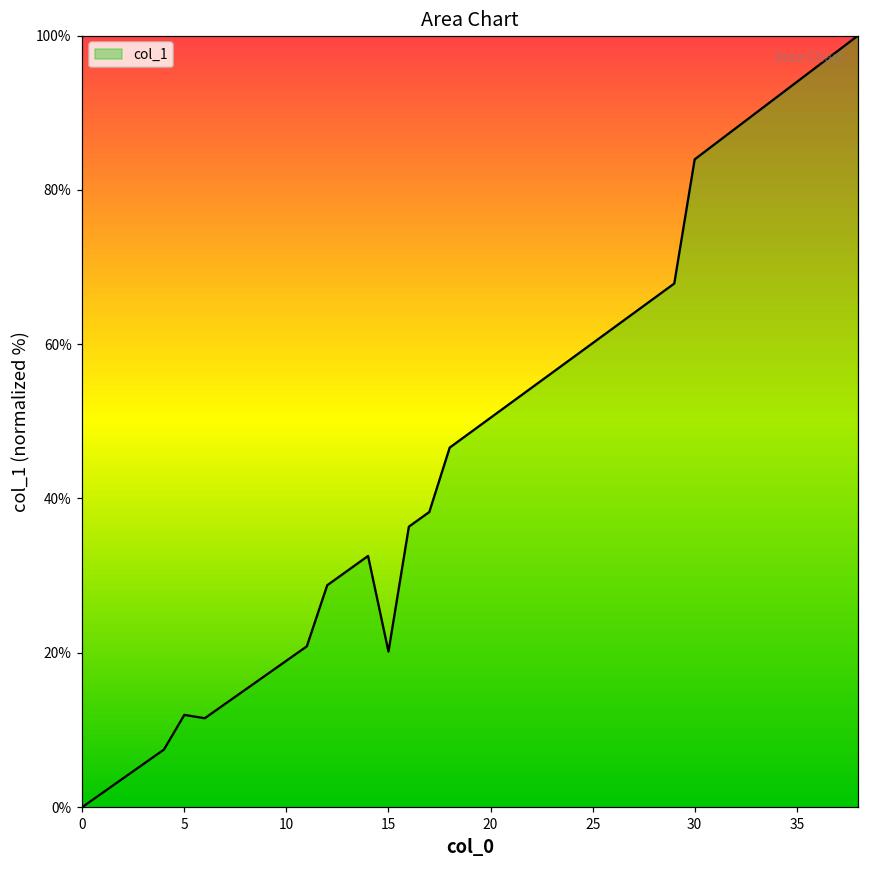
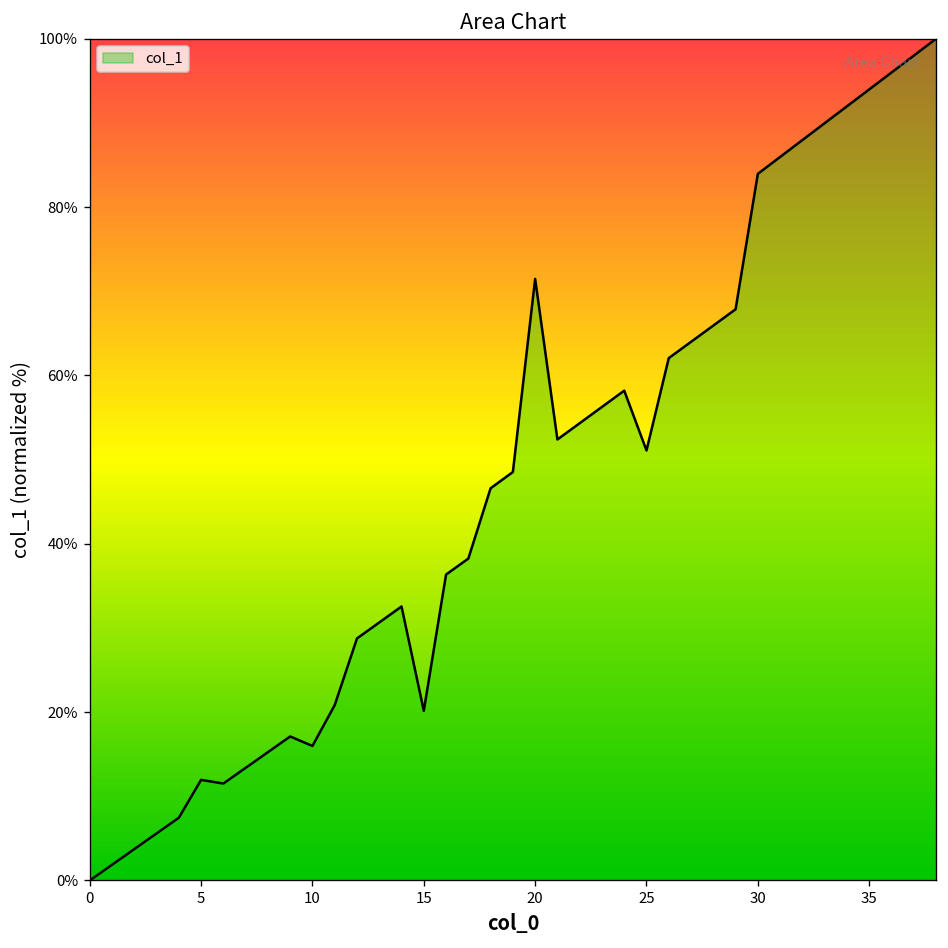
  {
    "0": "0%",
    "5": "12%",
-   "10": "19%",
+   "10": "16%",
    "15": "20%",
-   "20": "50%",
-   "25": "60%",
+   "20": "71%",
+   "25": "51%",
    "30": "84%",
    "35": "94%"
  }
